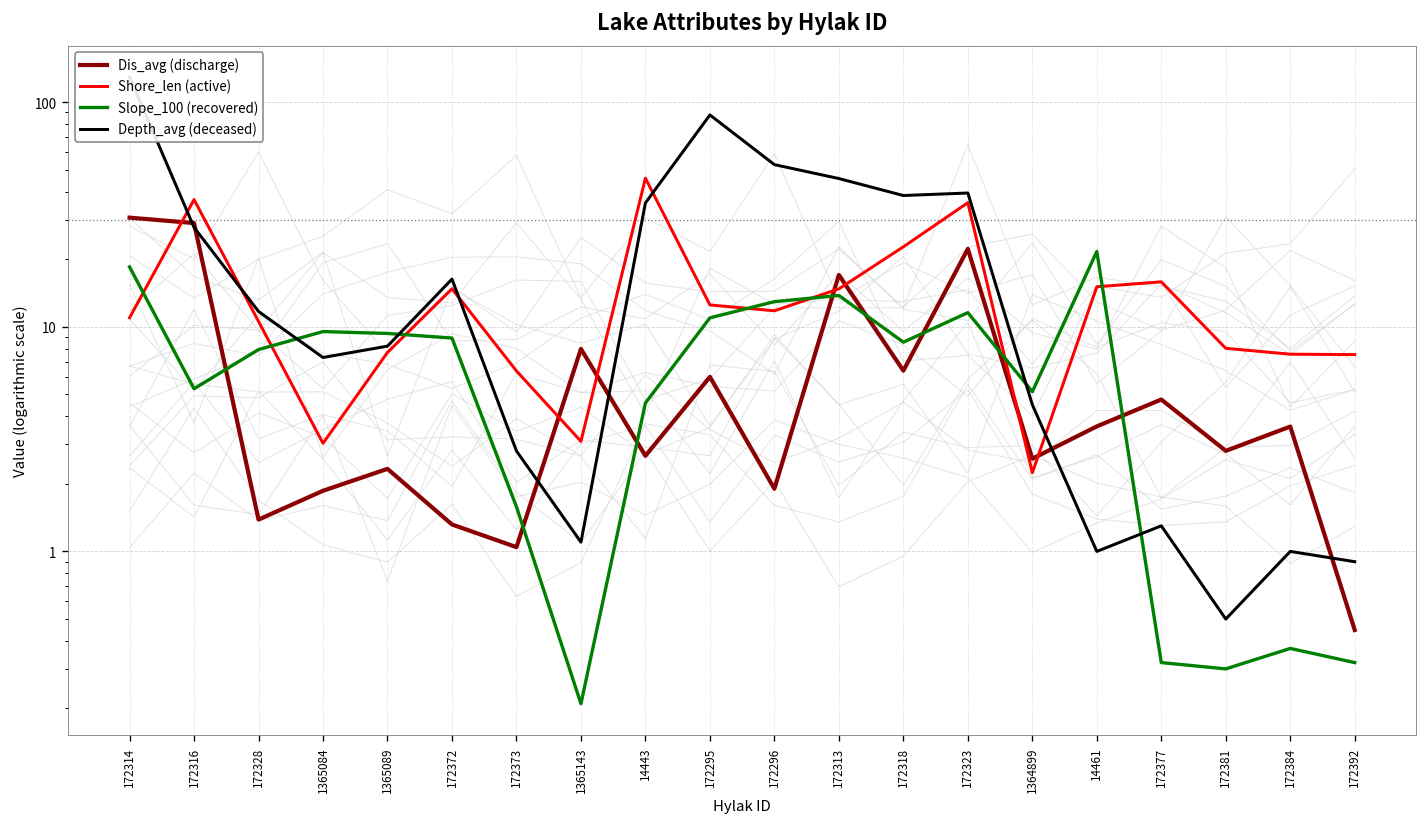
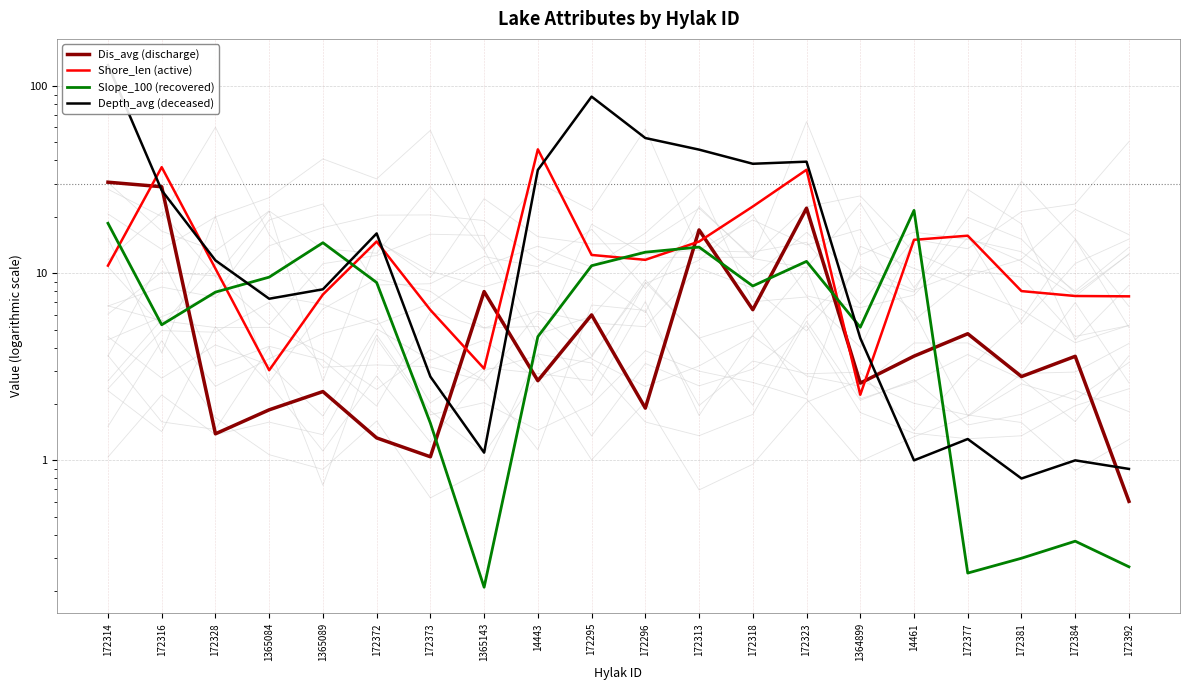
  {
    "Dis_avg (discharge)": {
      "172316": 29,
      "1365084": 1.9,
      "1365089": 2.3,
      "172372": 1.3,
      "172373": 1.0,
      "1365143": 8.0,
      "172296": 1.9,
      "172318": 6.4,
      "1364899": 2.6,
      "14461": 3.6,
      "172377": 4.7,
      "172384": 3.6,
-     "172392": 0.45
+     "172392": 0.60
    },
    "Shore_len (active)": {
      "172316": 37,
      "172328": 11,
      "1365084": 3.0,
      "14443": 46,
      "172295": 13,
      "172313": 15,
      "172318": 23,
      "172323": 36,
      "1364899": 2.2,
      "172381": 8.0,
      "172392": 7.5
    },
    "Slope_100 (recovered)": {
      "172314": 18,
      "1365084": 10,
-     "1365089": 9,
+     "1365089": 15,
      "172373": 1.6,
      "1365143": 0.21,
      "172313": 14,
      "172323": 12,
      "1364899": 5.1,
      "14461": 22,
-     "172377": 0.32,
+     "172377": 0.25,
      "172381": 0.30,
      "172384": 0.37,
-     "172392": 0.32
+     "172392": 0.27
    },
    "Depth_avg (deceased)": {
      "172316": 28,
      "172328": 12,
      "1365084": 7.3,
      "1365089": 8,
      "172372": 16,
      "172373": 2.8,
      "14443": 36,
      "172295": 90,
      "172296": 53,
      "172313": 46,
      "172318": 38,
      "172323": 39,
      "1364899": 4.5,
      "14461": 1.0,
-     "172381": 0.5,
+     "172381": 0.8,
      "172384": 1.0,
      "172392": 0.9
    }
  }
